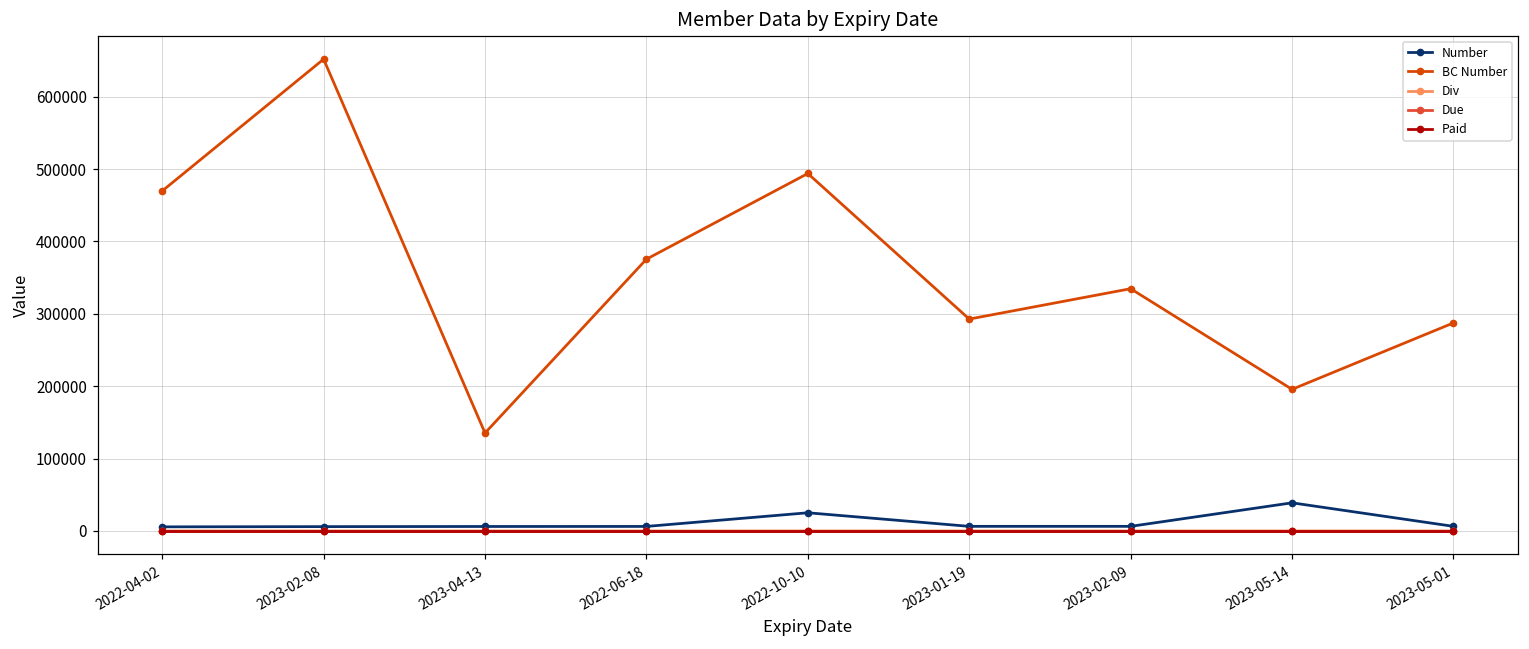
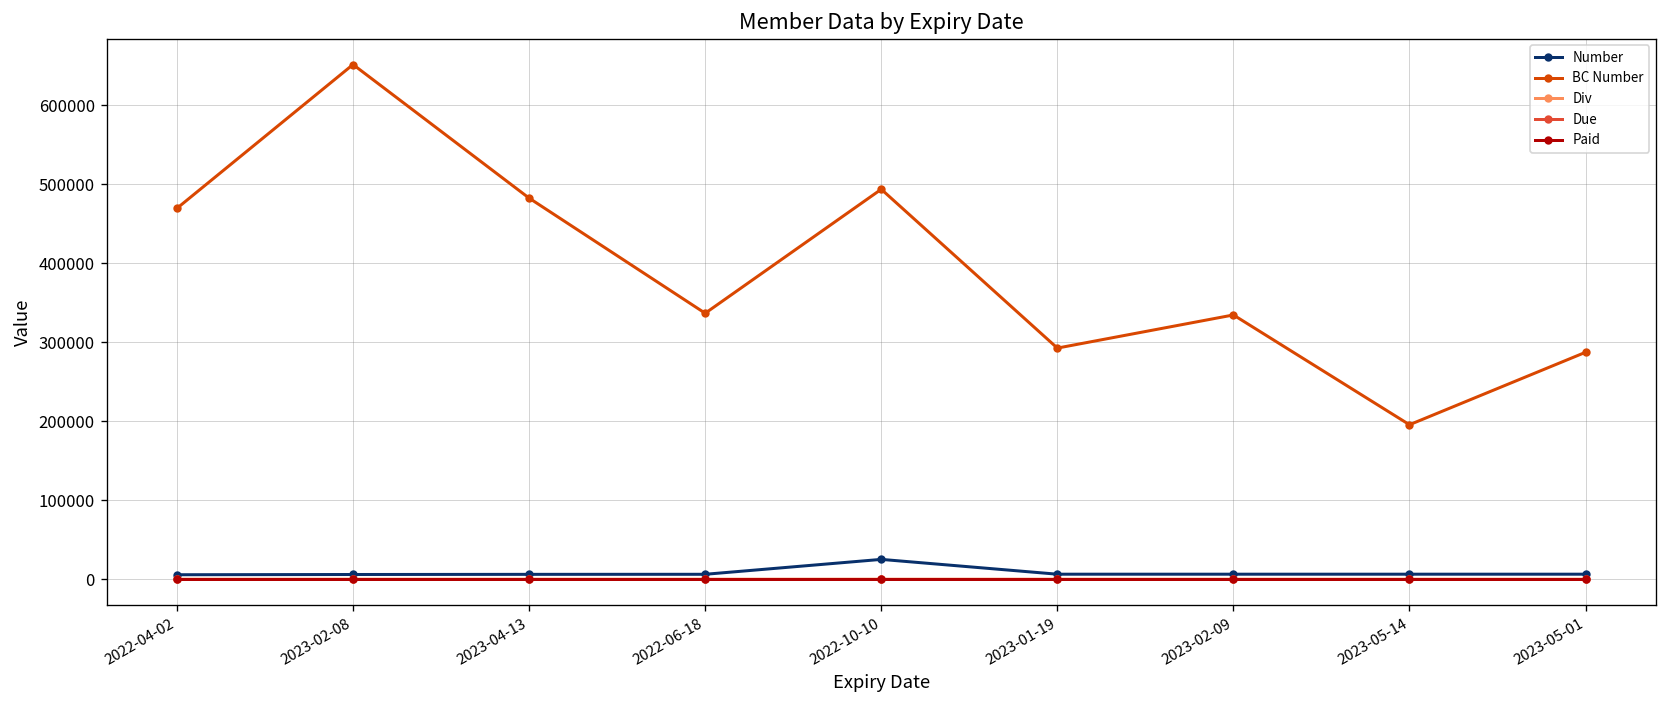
  {
    "Number": {
      "2022-04-02": 10000,
      "2023-02-08": 10000,
      "2023-04-13": 10000,
      "2022-06-18": 10000,
      "2022-10-10": 30000,
      "2023-01-19": 10000,
      "2023-02-09": 10000,
-     "2023-05-14": 40000,
+     "2023-05-14": 10000,
      "2023-05-01": 10000
    },
    "BC Number": {
      "2022-04-02": 470000,
      "2023-02-08": 650000,
-     "2023-04-13": 140000,
-     "2022-06-18": 380000,
+     "2023-04-13": 480000,
+     "2022-06-18": 340000,
      "2022-10-10": 490000,
      "2023-01-19": 290000,
      "2023-02-09": 330000,
      "2023-05-14": 200000,
      "2023-05-01": 290000
    },
    "Paid": {
      "2022-04-02": 0,
      "2023-02-08": 0,
      "2023-04-13": 0,
      "2022-06-18": 0,
      "2022-10-10": 0,
      "2023-01-19": 0,
      "2023-02-09": 0,
      "2023-05-14": 0,
      "2023-05-01": 0
    }
  }
